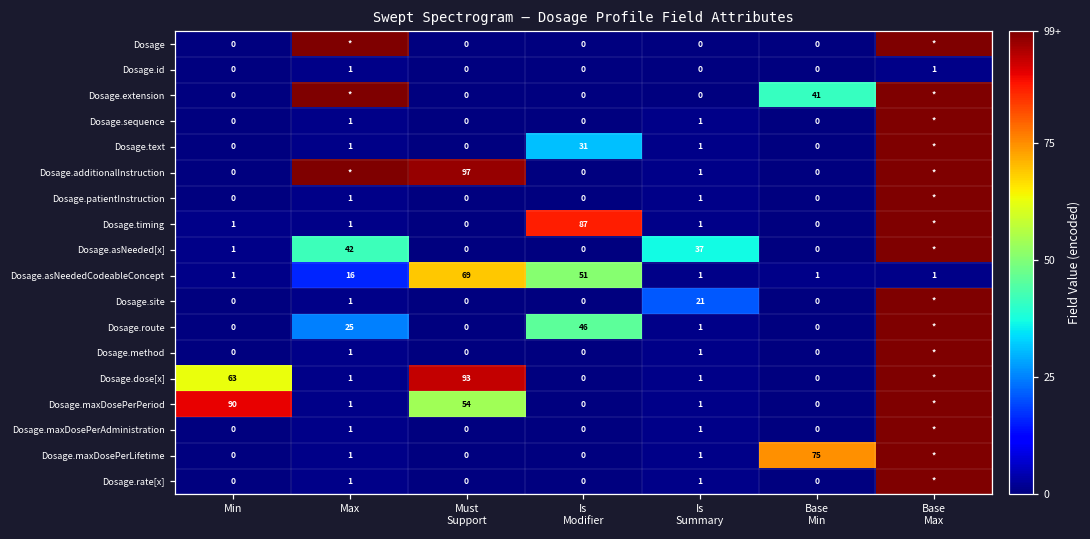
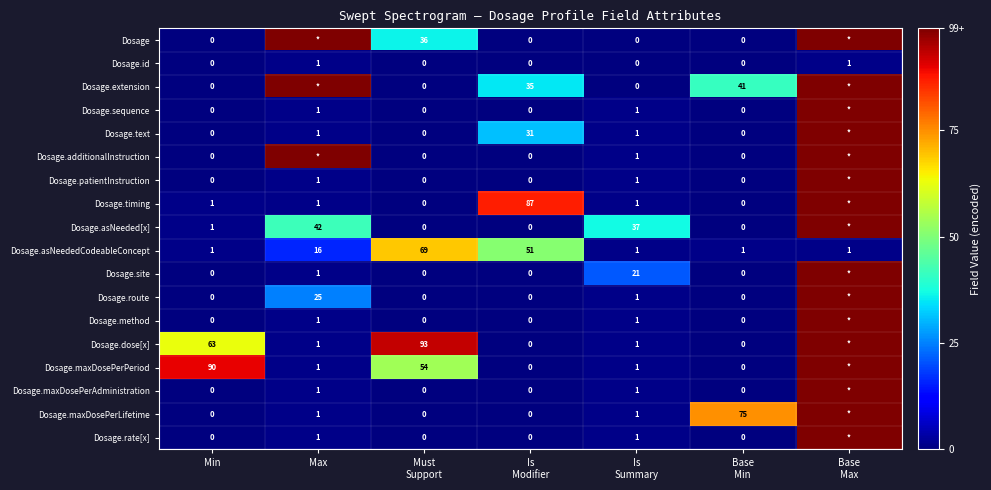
  {
    "Dosage": {
      "Min": 0,
-     "Must Support": 0,
+     "Must Support": 36,
      "Is Modifier": 0,
      "Is Summary": 0,
      "Base Min": 0
    },
    "Dosage.id": {
      "Min": 0,
      "Max": 1,
      "Must Support": 0,
      "Is Modifier": 0,
      "Is Summary": 0,
      "Base Min": 0,
      "Base Max": 1
    },
    "Dosage.extension": {
      "Min": 0,
      "Must Support": 0,
-     "Is Modifier": 0,
+     "Is Modifier": 35,
      "Is Summary": 0,
      "Base Min": 41
    },
    "Dosage.sequence": {
      "Min": 0,
      "Max": 1,
      "Must Support": 0,
      "Is Modifier": 0,
      "Is Summary": 1,
      "Base Min": 0
    },
    "Dosage.text": {
      "Min": 0,
      "Max": 1,
      "Must Support": 0,
      "Is Modifier": 31,
      "Is Summary": 1,
      "Base Min": 0
    },
    "Dosage.additionalInstruction": {
      "Min": 0,
-     "Must Support": 97,
+     "Must Support": 0,
      "Is Modifier": 0,
      "Is Summary": 1,
      "Base Min": 0
    },
    "Dosage.patientInstruction": {
      "Min": 0,
      "Max": 1,
      "Must Support": 0,
      "Is Modifier": 0,
      "Is Summary": 1,
      "Base Min": 0
    },
    "Dosage.timing": {
      "Min": 1,
      "Max": 1,
      "Must Support": 0,
      "Is Modifier": 87,
      "Is Summary": 1,
      "Base Min": 0
    },
    "Dosage.asNeeded[x]": {
      "Min": 1,
      "Max": 42,
      "Must Support": 0,
      "Is Modifier": 0,
      "Is Summary": 37,
      "Base Min": 0
    },
    "Dosage.asNeededCodeableConcept": {
      "Min": 1,
      "Max": 16,
      "Must Support": 69,
      "Is Modifier": 51,
      "Is Summary": 1,
      "Base Min": 1,
      "Base Max": 1
    },
    "Dosage.site": {
      "Min": 0,
      "Max": 1,
      "Must Support": 0,
      "Is Modifier": 0,
      "Is Summary": 21,
      "Base Min": 0
    },
    "Dosage.route": {
      "Min": 0,
      "Max": 25,
      "Must Support": 0,
-     "Is Modifier": 46,
+     "Is Modifier": 0,
      "Is Summary": 1,
      "Base Min": 0
    },
    "Dosage.method": {
      "Min": 0,
      "Max": 1,
      "Must Support": 0,
      "Is Modifier": 0,
      "Is Summary": 1,
      "Base Min": 0
    },
    "Dosage.dose[x]": {
      "Min": 63,
      "Max": 1,
      "Must Support": 93,
      "Is Modifier": 0,
      "Is Summary": 1,
      "Base Min": 0
    },
    "Dosage.maxDosePerPeriod": {
      "Min": 90,
      "Max": 1,
      "Must Support": 54,
      "Is Modifier": 0,
      "Is Summary": 1,
      "Base Min": 0
    },
    "Dosage.maxDosePerAdministration": {
      "Min": 0,
      "Max": 1,
      "Must Support": 0,
      "Is Modifier": 0,
      "Is Summary": 1,
      "Base Min": 0
    },
    "Dosage.maxDosePerLifetime": {
      "Min": 0,
      "Max": 1,
      "Must Support": 0,
      "Is Modifier": 0,
      "Is Summary": 1,
      "Base Min": 75
    },
    "Dosage.rate[x]": {
      "Min": 0,
      "Max": 1,
      "Must Support": 0,
      "Is Modifier": 0,
      "Is Summary": 1,
      "Base Min": 0
    }
  }
